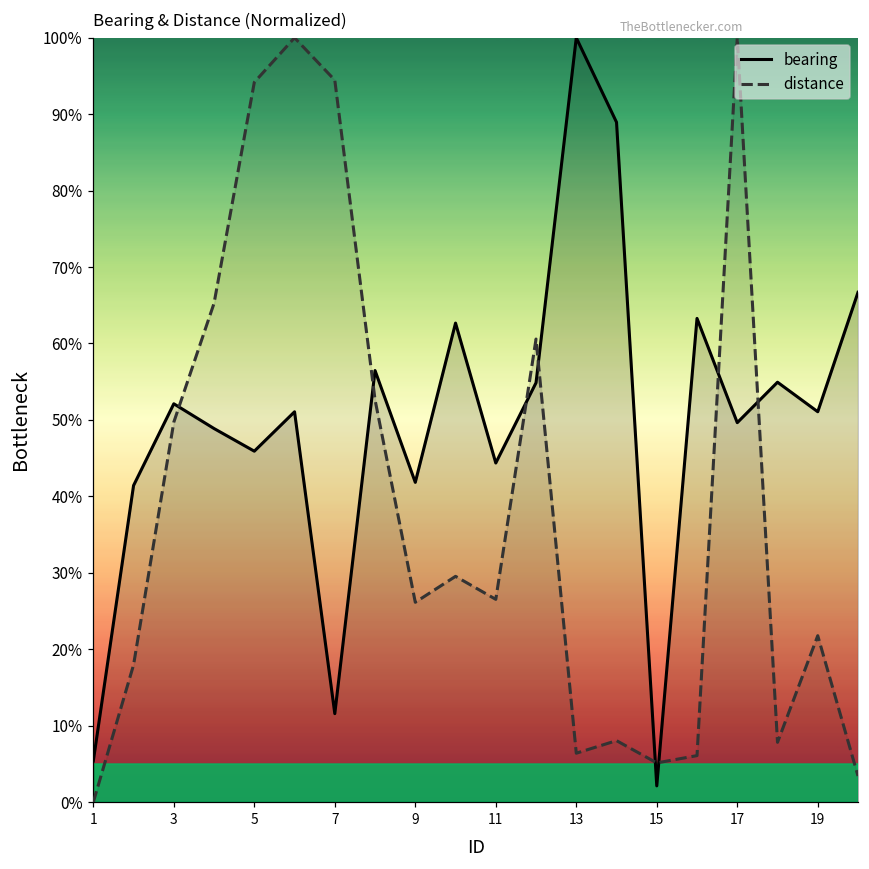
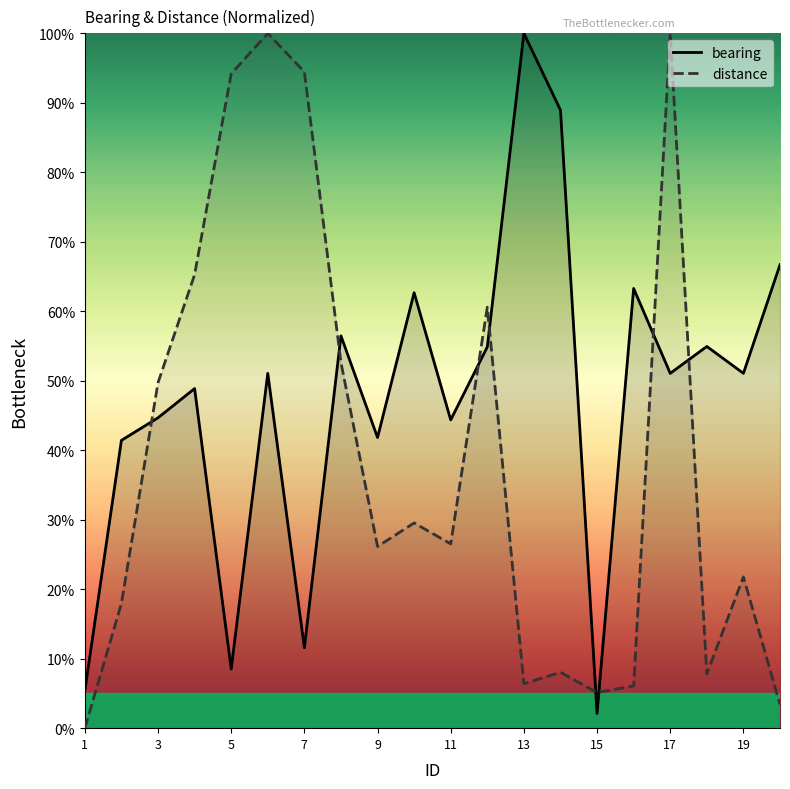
  {
    "bearing": {
      "1": "5%",
-     "3": "52%",
-     "5": "46%",
+     "3": "45%",
+     "5": "9%",
      "7": "12%",
      "9": "42%",
      "11": "44%",
      "13": "100%",
-     "17": "50%",
+     "17": "51%",
      "19": "51%"
    },
    "distance": {
      "3": "50%",
      "5": "94%",
      "7": "94%",
      "9": "26%",
      "11": "27%",
      "13": "6%",
      "15": "5%",
      "17": "100%",
      "19": "22%"
    }
  }
